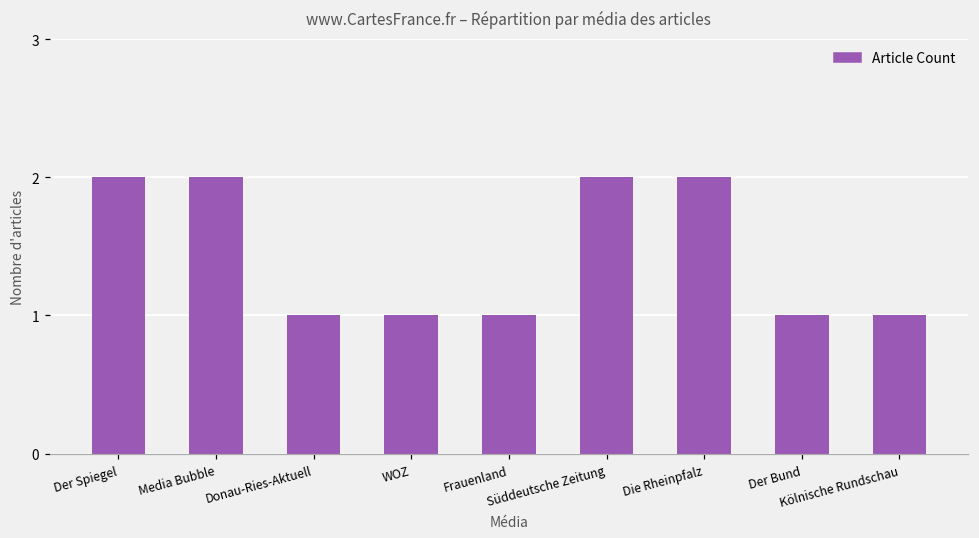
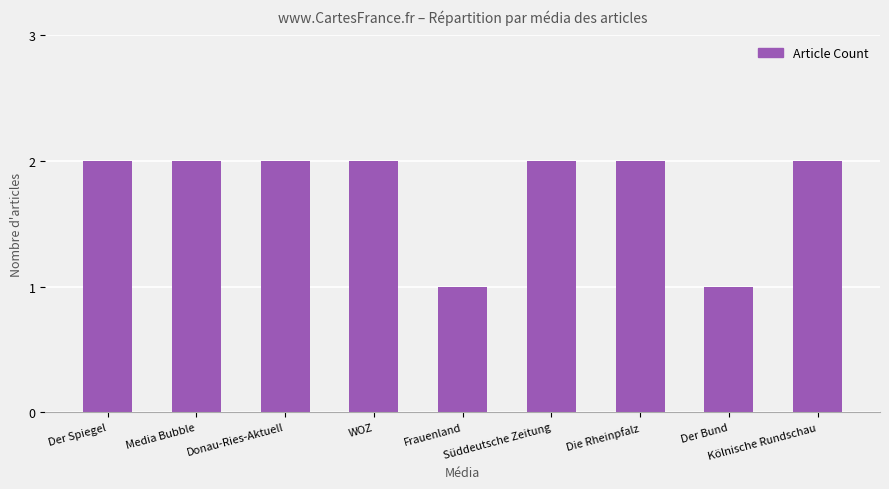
  {
    "Der Spiegel": 2,
    "Media Bubble": 2,
-   "Donau-Ries-Aktuell": 1,
-   "WOZ": 1,
+   "Donau-Ries-Aktuell": 2,
+   "WOZ": 2,
    "Frauenland": 1,
    "Süddeutsche Zeitung": 2,
    "Die Rheinpfalz": 2,
    "Der Bund": 1,
-   "Kölnische Rundschau": 1
+   "Kölnische Rundschau": 2
  }
